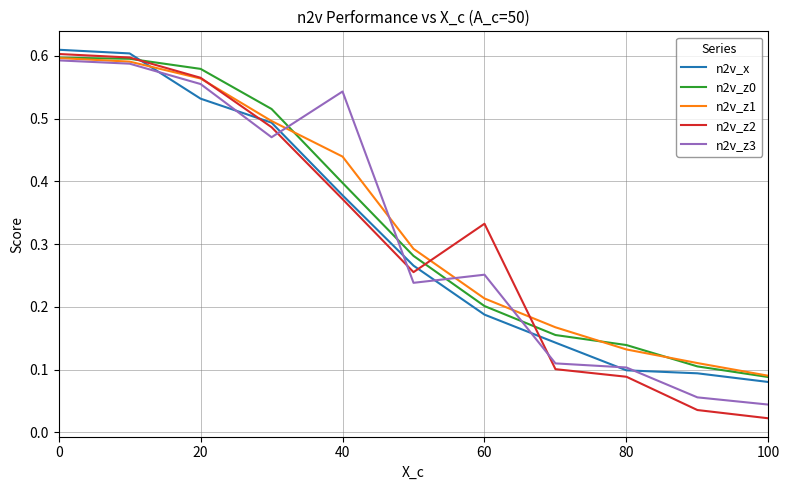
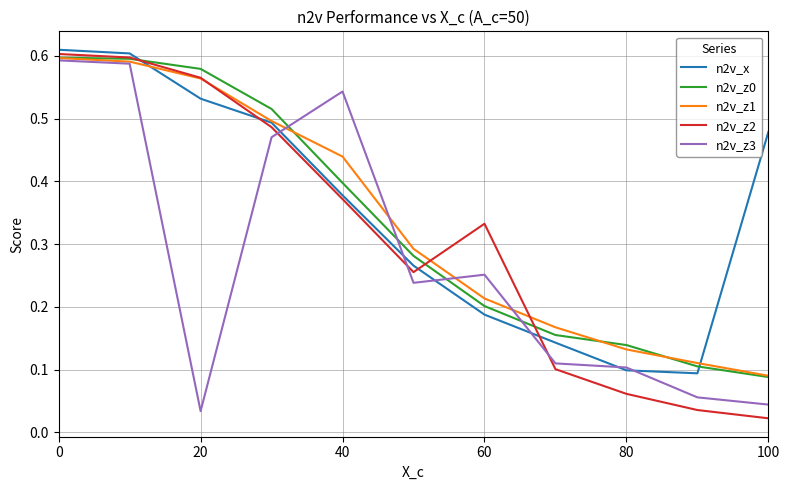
  {
    "n2v_x": {
      "0": 0.61,
      "20": 0.53,
      "40": 0.38,
      "60": 0.19,
      "80": 0.10,
-     "100": 0.08
+     "100": 0.48
    },
    "n2v_z0": {
      "20": 0.58,
      "40": 0.40,
      "60": 0.20,
      "80": 0.14
    },
    "n2v_z1": {
      "40": 0.44,
      "60": 0.21,
      "80": 0.13
    },
    "n2v_z2": {
      "0": 0.60,
      "40": 0.37,
      "60": 0.33,
-     "80": 0.09,
+     "80": 0.06,
      "100": 0.02
    },
    "n2v_z3": {
-     "20": 0.56,
+     "20": 0.03,
      "40": 0.54,
      "60": 0.25,
      "80": 0.10,
      "100": 0.04
    }
  }
